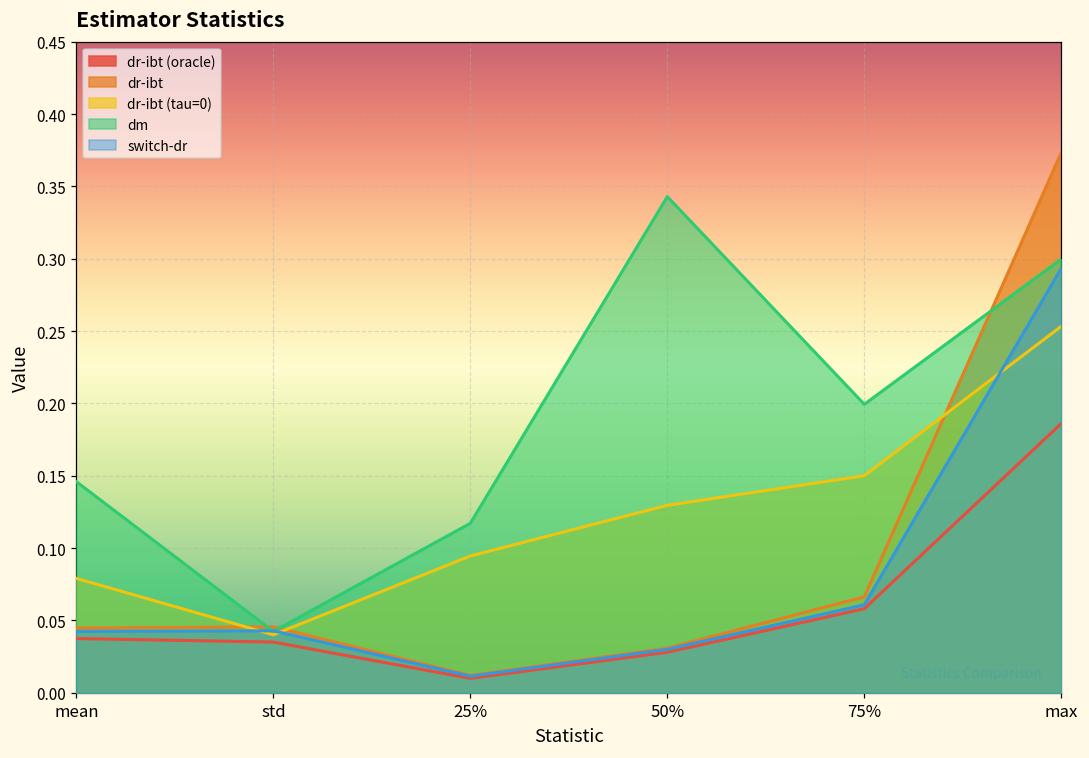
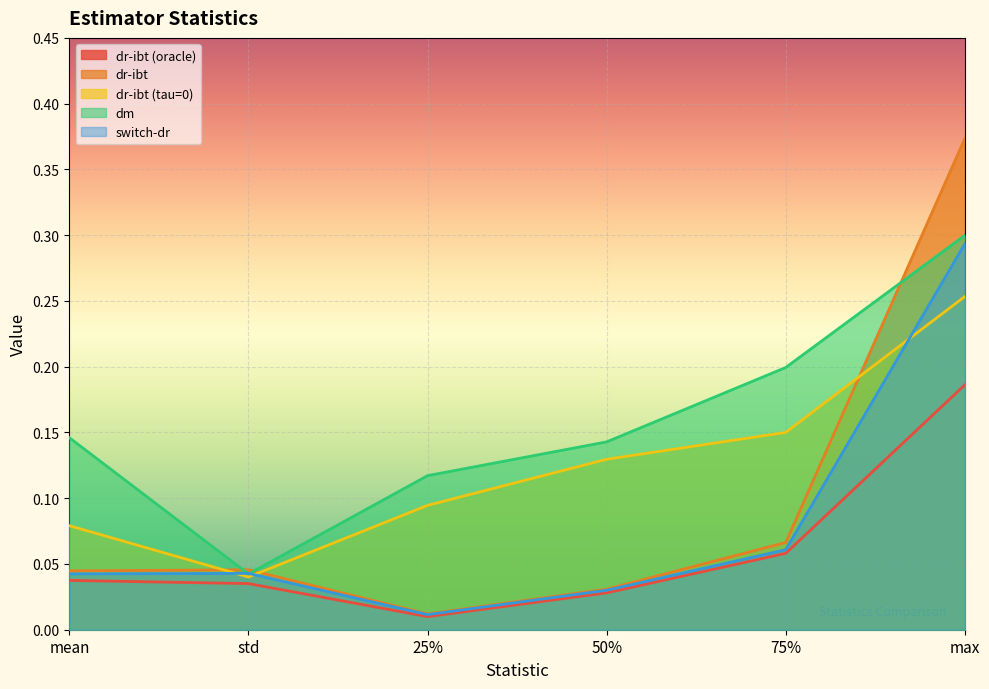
  {
    "dr-ibt (tau=0)": {
      "mean": 0.079,
      "std": 0.040,
      "25%": 0.095,
      "50%": 0.130,
      "75%": 0.150,
      "max": 0.253
    },
    "dm": {
      "mean": 0.146,
      "25%": 0.117,
-     "50%": 0.343,
+     "50%": 0.143,
      "75%": 0.199,
      "max": 0.300
    },
    "switch-dr": {
      "mean": 0.042,
      "75%": 0.061,
      "max": 0.293
    }
  }
